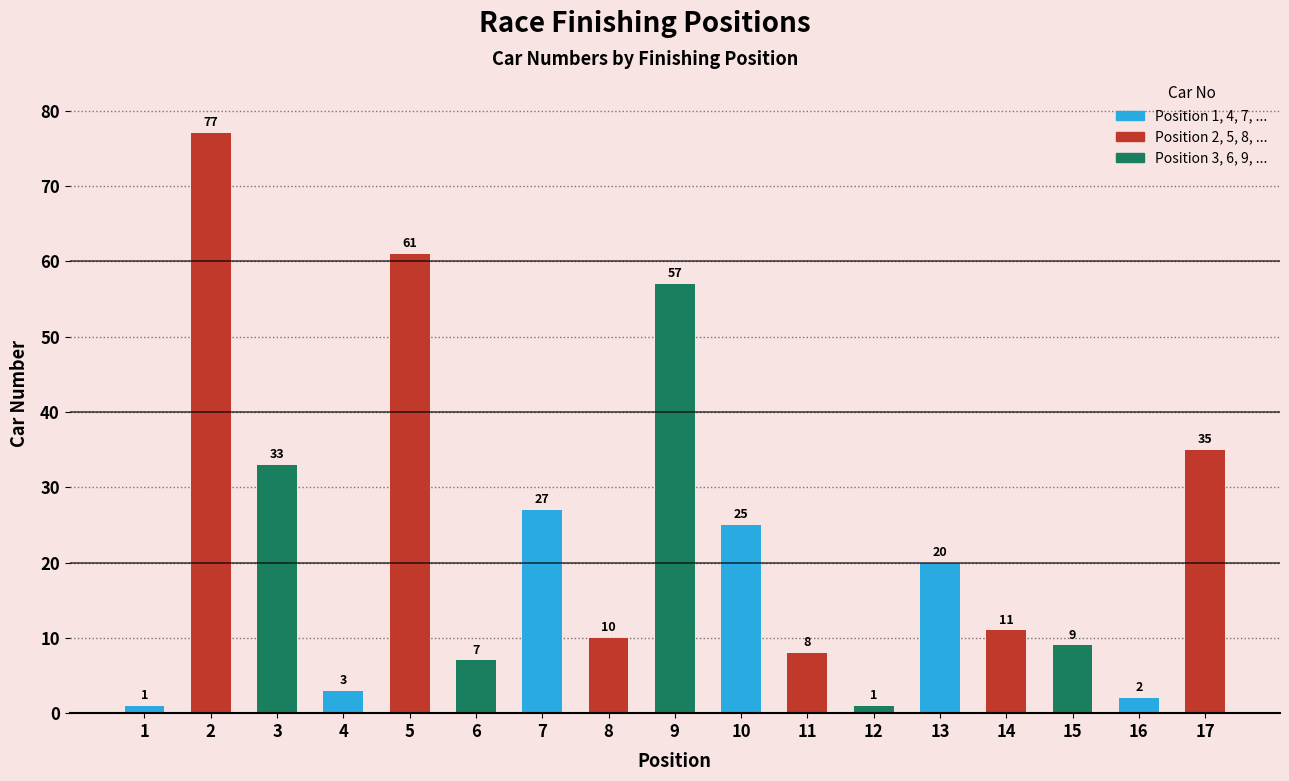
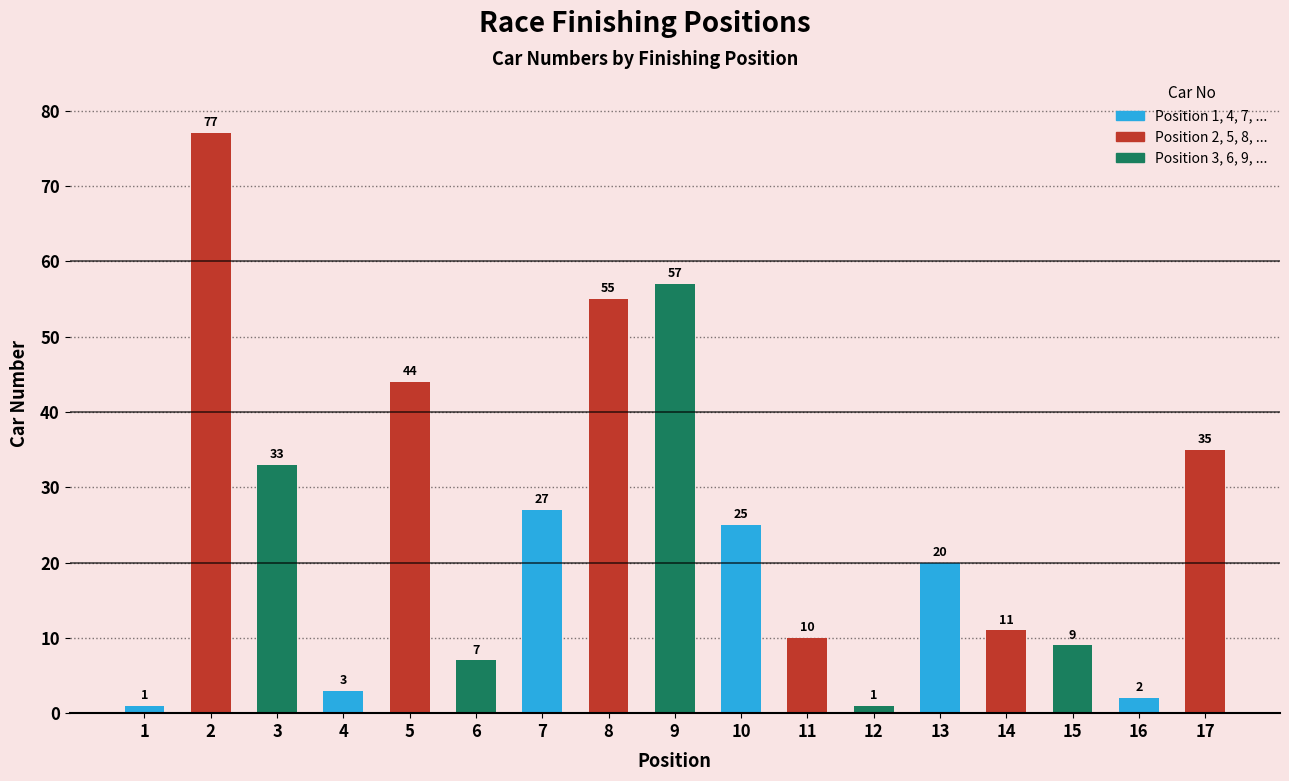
  {
    "1": 1,
    "2": 77,
    "3": 33,
    "4": 3,
-   "5": 61,
+   "5": 44,
    "6": 7,
    "7": 27,
-   "8": 10,
+   "8": 55,
    "9": 57,
    "10": 25,
-   "11": 8,
+   "11": 10,
    "12": 1,
    "13": 20,
    "14": 11,
    "15": 9,
    "16": 2,
    "17": 35
  }
